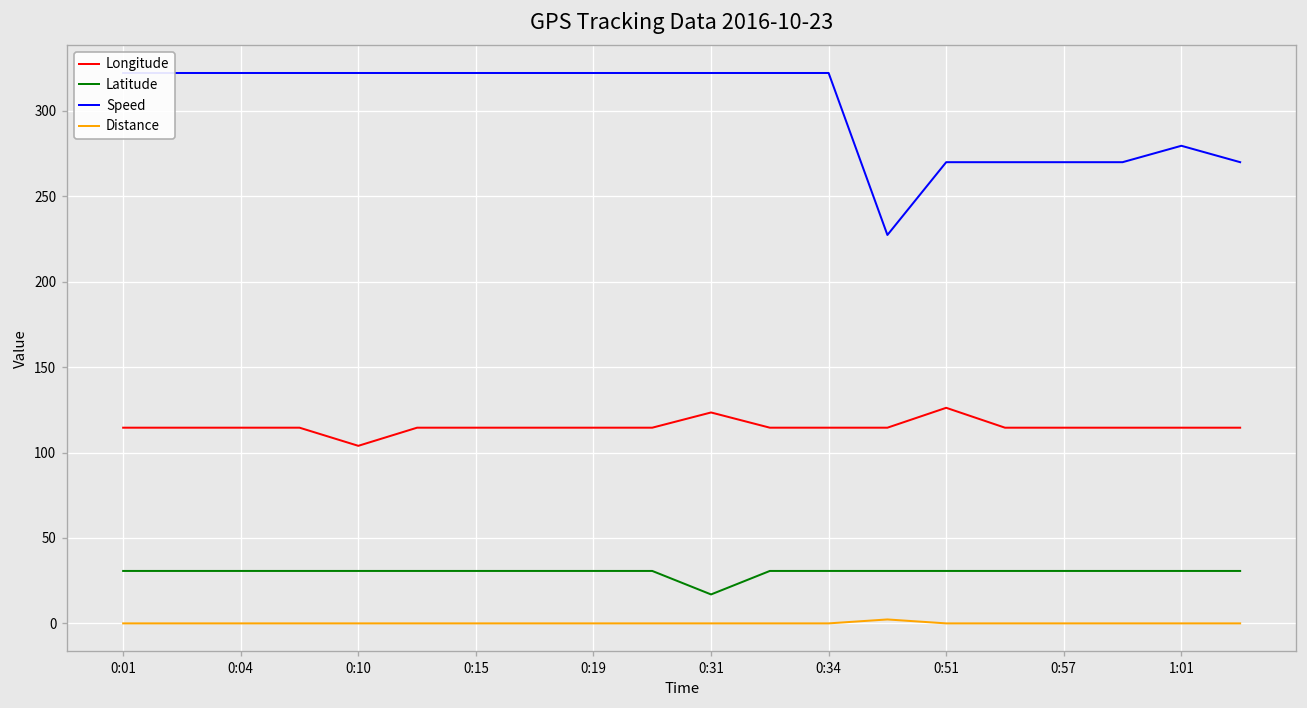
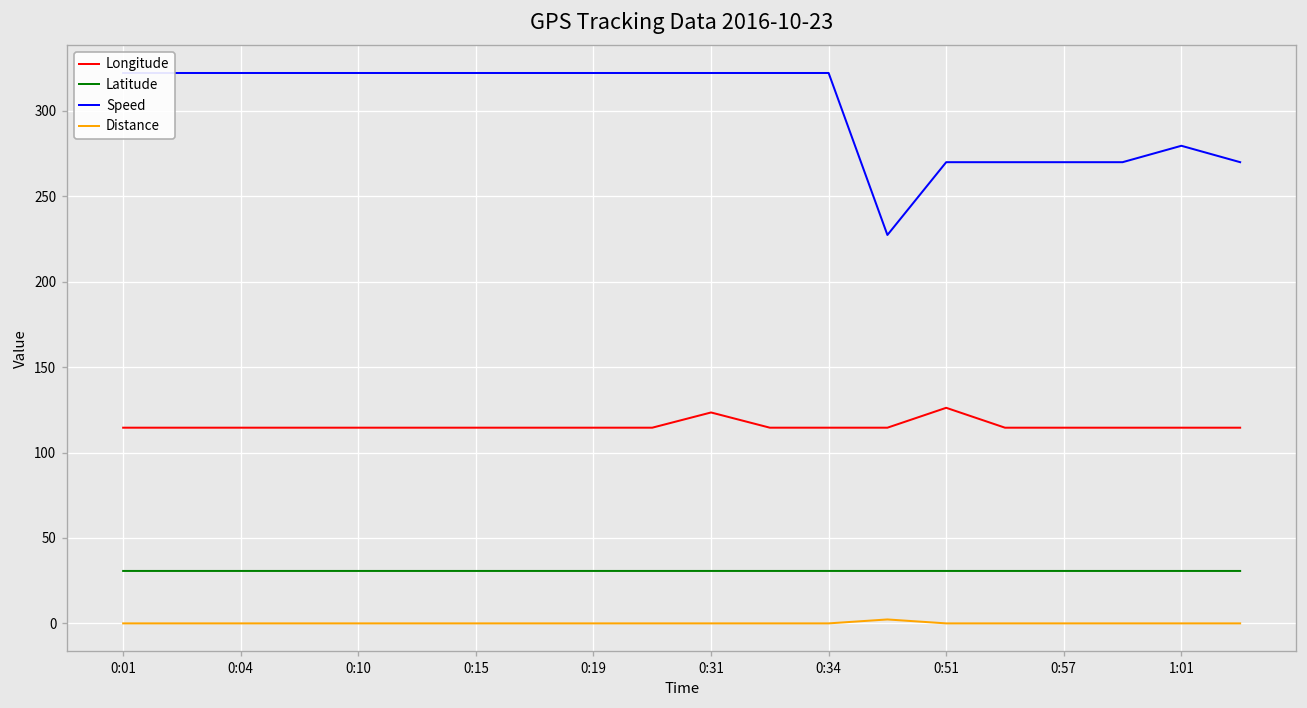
  {
    "Longitude": {
      "0:01": 115,
      "0:04": 115,
-     "0:10": 104,
+     "0:10": 115,
      "0:15": 115,
      "0:19": 115,
      "0:31": 123,
      "0:34": 115,
      "0:51": 126,
      "0:57": 115,
      "1:01": 115
    },
    "Latitude": {
      "0:01": 31,
      "0:04": 31,
      "0:10": 31,
      "0:15": 31,
      "0:19": 31,
-     "0:31": 17,
+     "0:31": 31,
      "0:34": 31,
      "0:51": 31,
      "0:57": 31,
      "1:01": 31
    },
    "Speed": {
      "0:04": 322,
      "0:10": 322,
      "0:15": 322,
      "0:19": 322,
      "0:31": 322,
      "0:34": 322,
      "0:51": 270,
      "0:57": 270,
      "1:01": 280
    },
    "Distance": {
      "0:01": 0,
      "0:04": 0,
      "0:10": 0,
      "0:15": 0,
      "0:19": 0,
      "0:31": 0,
      "0:34": 0,
      "0:51": 0,
      "0:57": 0,
      "1:01": 0
    }
  }
